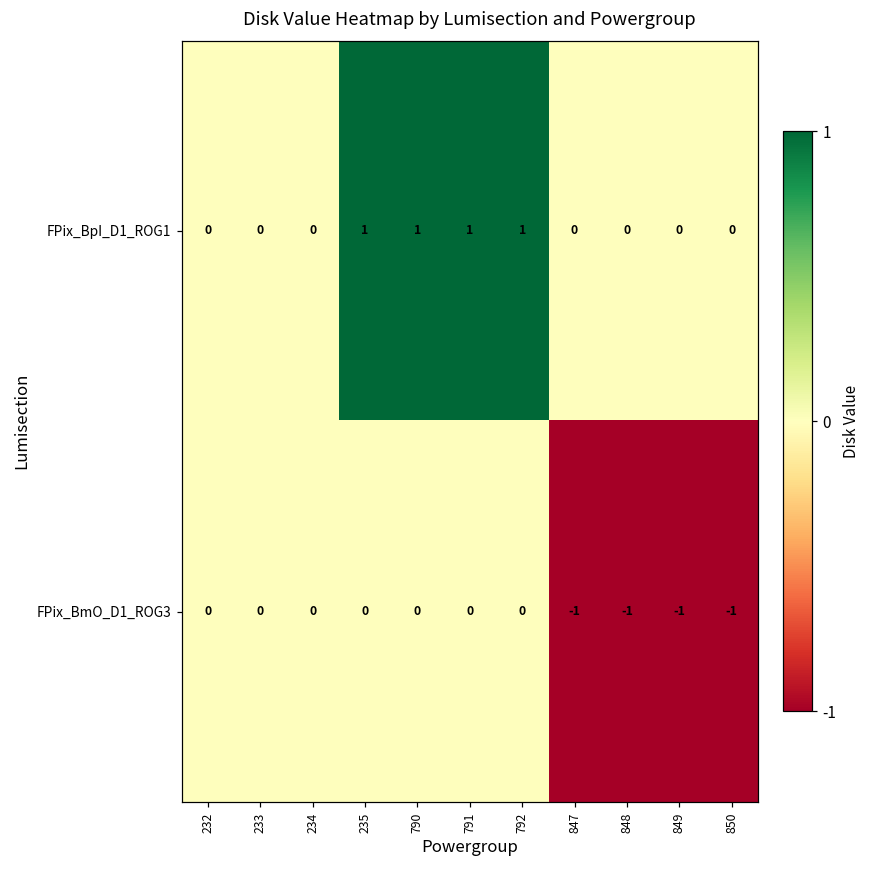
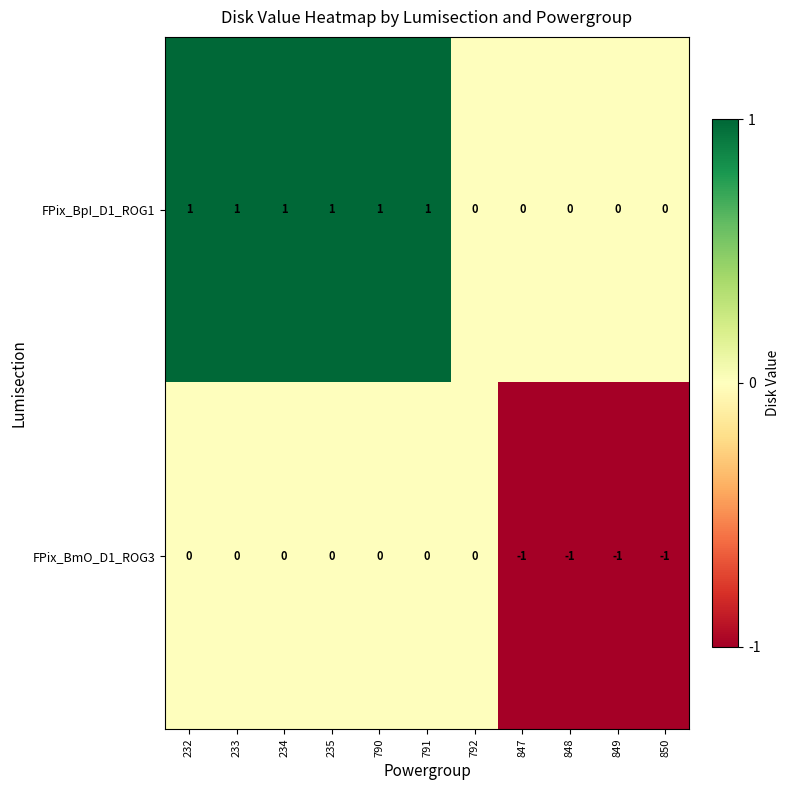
  {
    "FPix_BpI_D1_ROG1": {
-     "232": 0,
-     "233": 0,
-     "234": 0,
+     "232": 1,
+     "233": 1,
+     "234": 1,
      "235": 1,
      "790": 1,
      "791": 1,
-     "792": 1,
+     "792": 0,
      "847": 0,
      "848": 0,
      "849": 0,
      "850": 0
    },
    "FPix_BmO_D1_ROG3": {
      "232": 0,
      "233": 0,
      "234": 0,
      "235": 0,
      "790": 0,
      "791": 0,
      "792": 0,
      "847": -1,
      "848": -1,
      "849": -1,
      "850": -1
    }
  }
